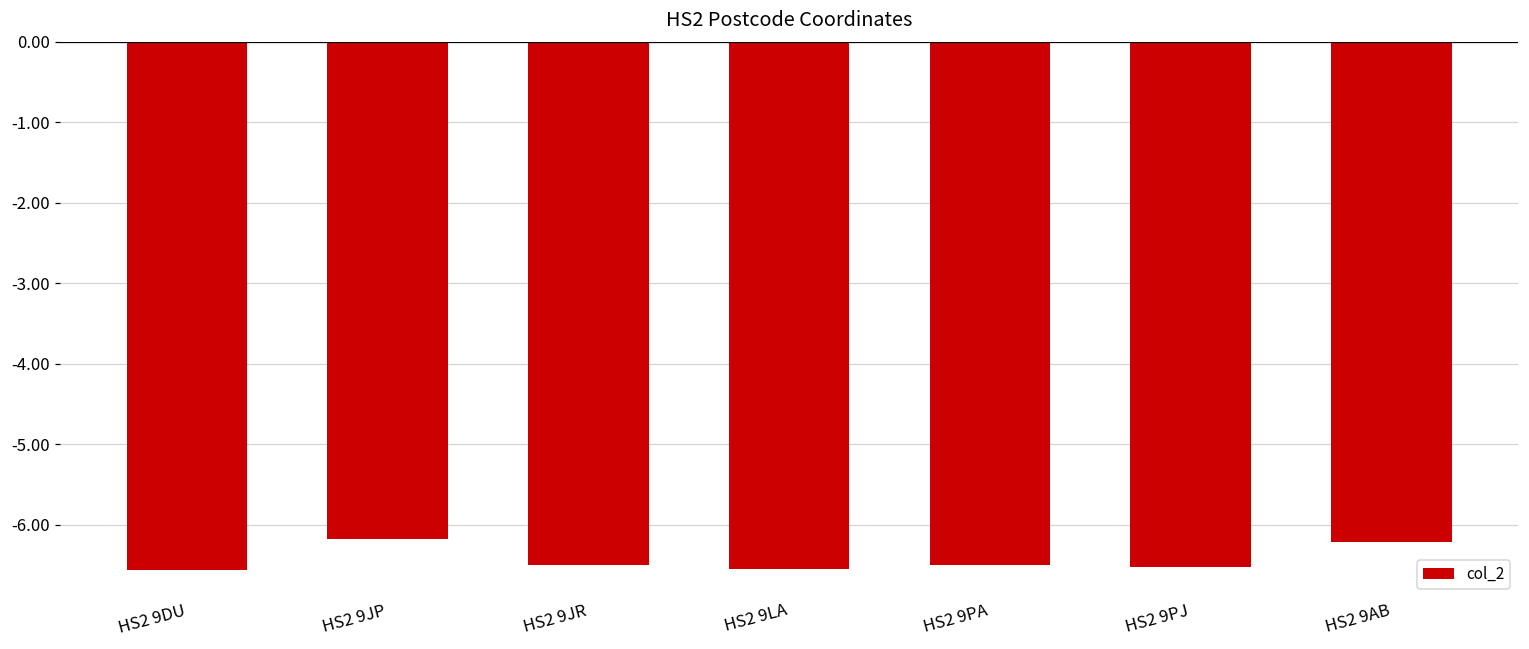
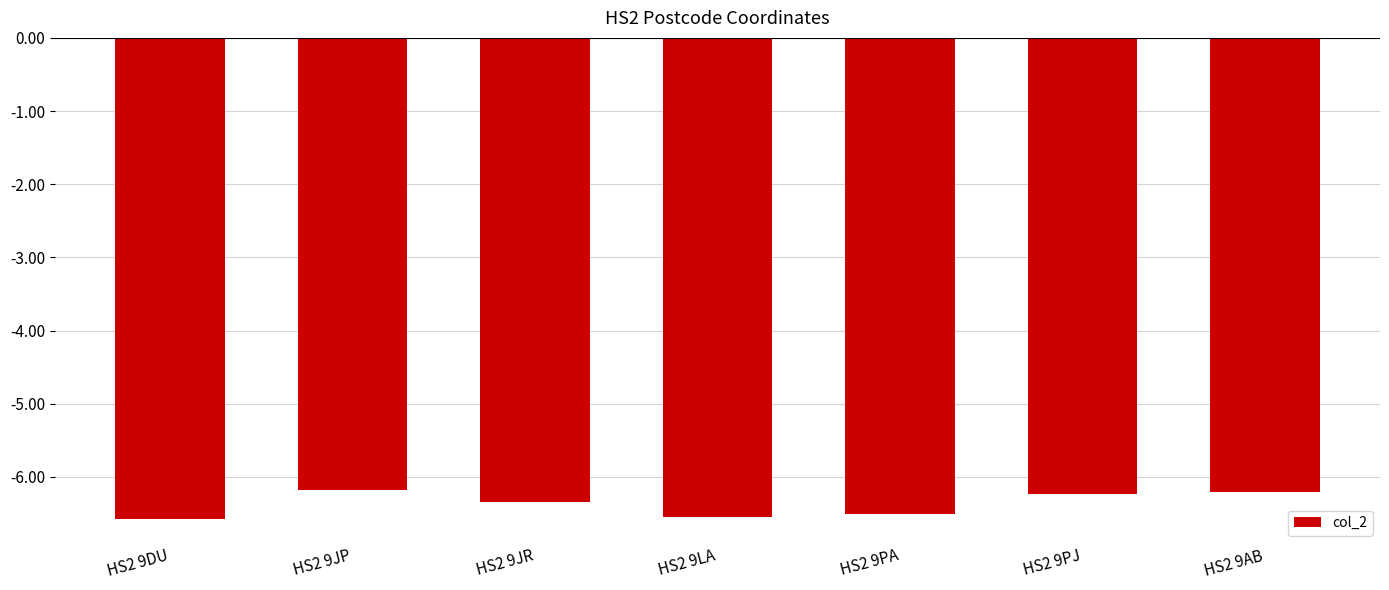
  {
    "HS2 9DU": -6.6,
    "HS2 9JP": -6.2,
-   "HS2 9JR": -6.5,
+   "HS2 9JR": -6.3,
    "HS2 9LA": -6.6,
    "HS2 9PA": -6.5,
-   "HS2 9PJ": -6.5,
+   "HS2 9PJ": -6.2,
    "HS2 9AB": -6.2
  }
